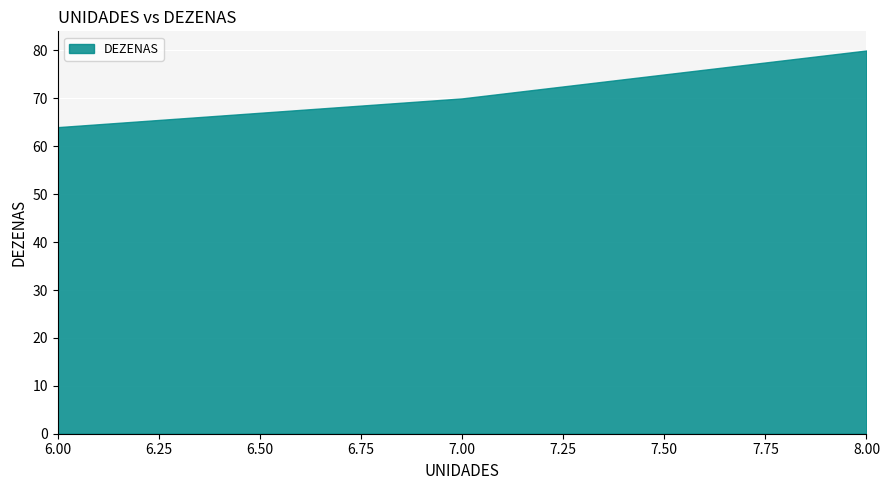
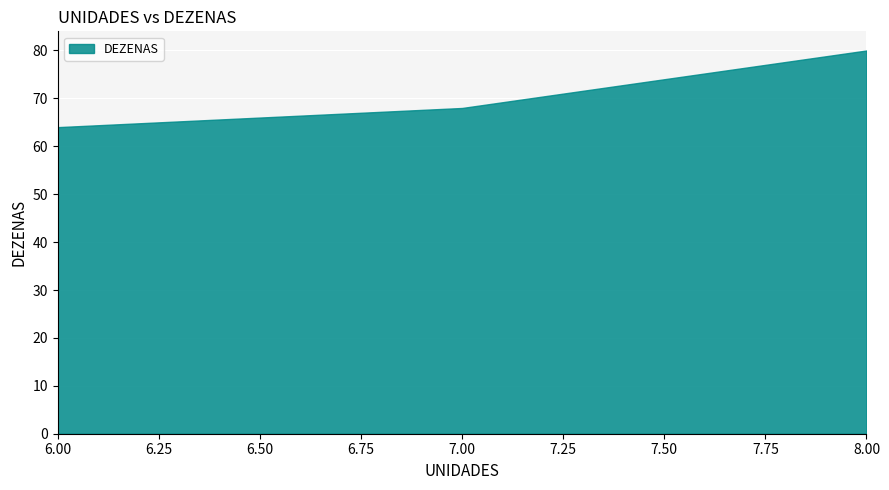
  {
    "6.00": 64,
-   "7.00": 70,
+   "7.00": 68,
    "8.00": 80
  }
